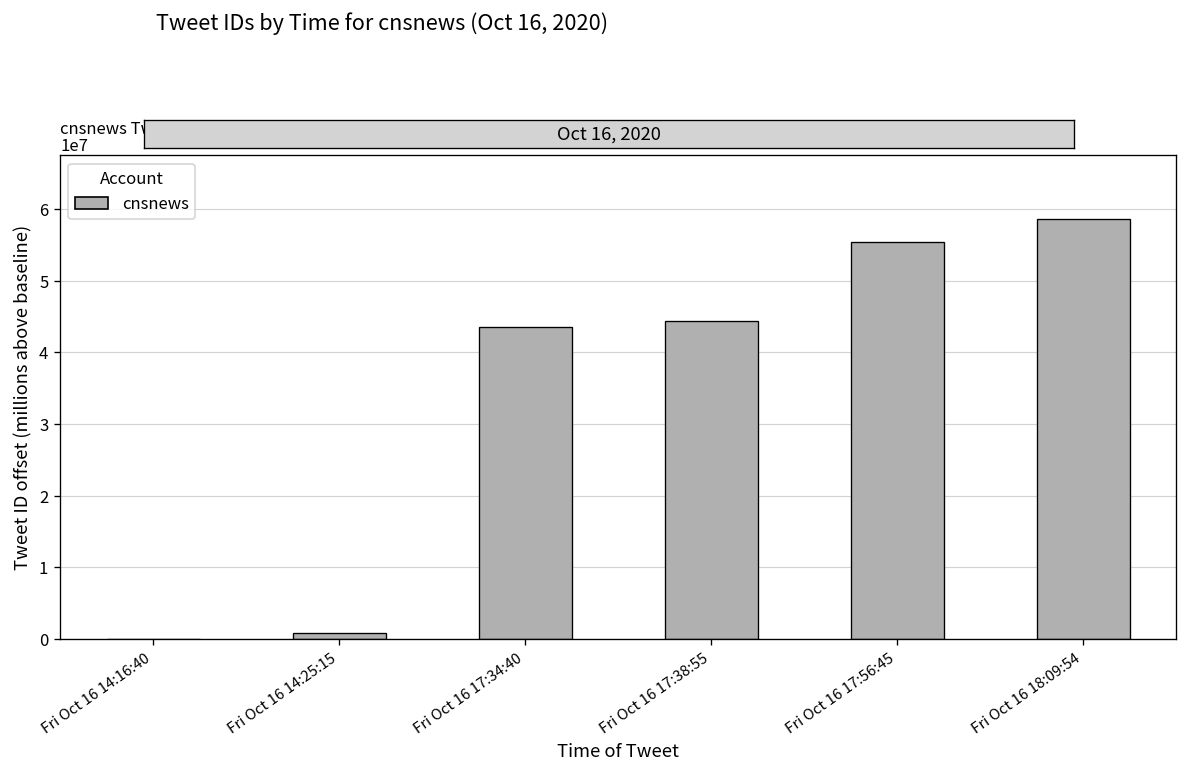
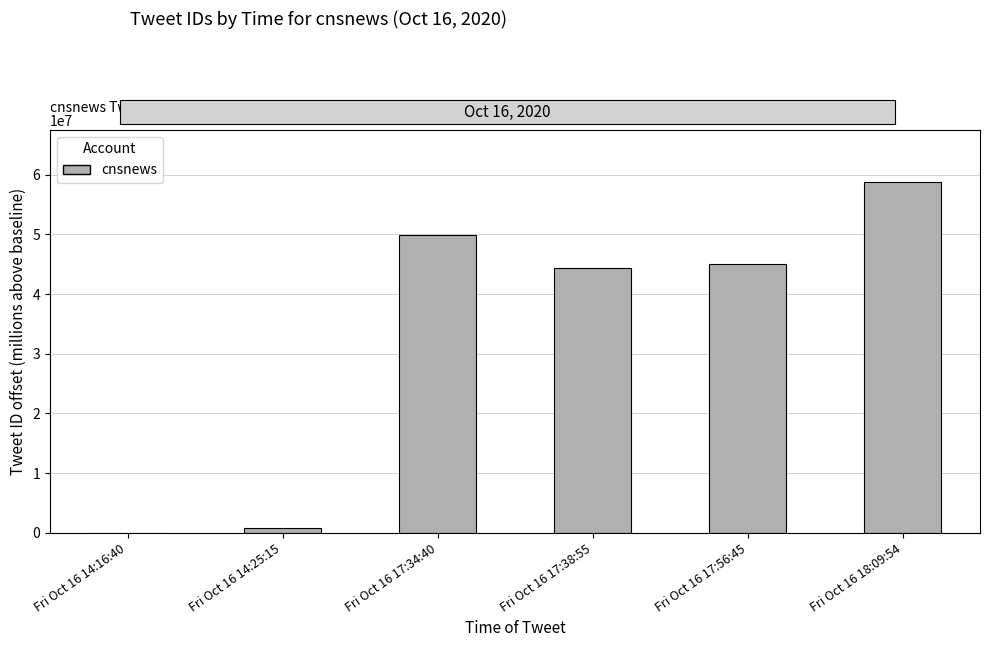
  {
    "Fri Oct 16 14:16:40": 0,
    "Fri Oct 16 14:25:15": 1000000,
-   "Fri Oct 16 17:34:40": 44000000,
+   "Fri Oct 16 17:34:40": 50000000,
    "Fri Oct 16 17:38:55": 44000000,
-   "Fri Oct 16 17:56:45": 55000000,
+   "Fri Oct 16 17:56:45": 45000000,
    "Fri Oct 16 18:09:54": 59000000
  }
